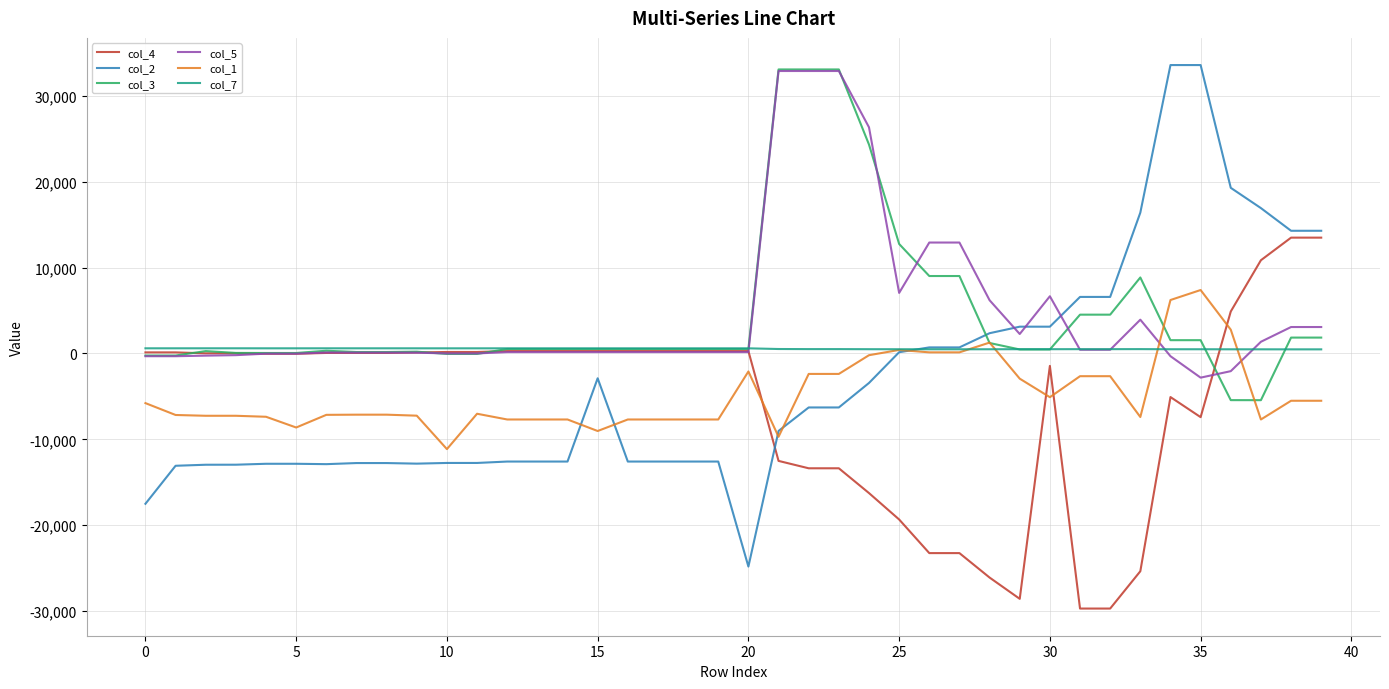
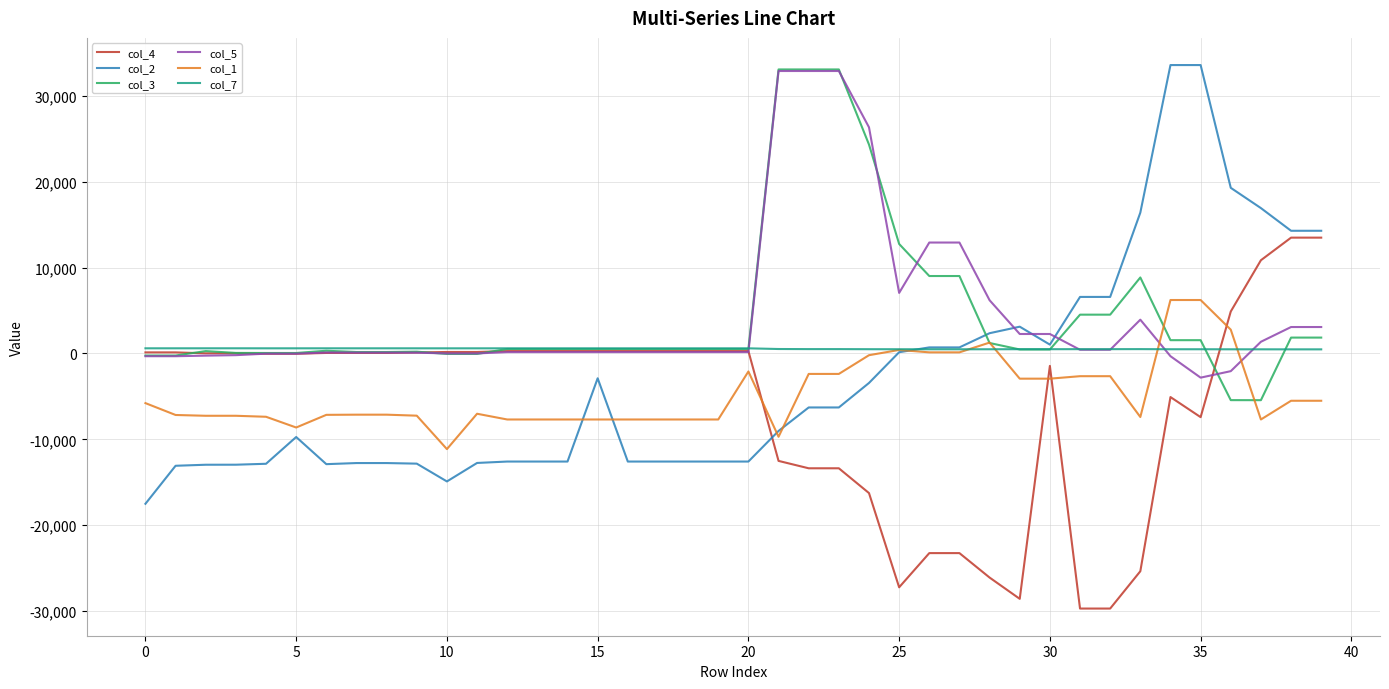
  {
    "col_4": {
      "0": "0",
-     "25": "-19,000",
+     "25": "-27,000",
      "30": "-1,000",
      "35": "-7,000"
    },
    "col_2": {
      "0": "-18,000",
-     "5": "-13,000",
-     "10": "-13,000",
+     "5": "-10,000",
+     "10": "-15,000",
      "15": "-3,000",
-     "20": "-25,000",
-     "30": "3,000",
+     "20": "-13,000",
+     "30": "1,000",
      "35": "34,000"
    },
    "col_5": {
      "25": "7,000",
-     "30": "7,000",
+     "30": "2,000",
      "35": "-3,000"
    },
    "col_1": {
      "0": "-6,000",
      "5": "-9,000",
      "10": "-11,000",
-     "15": "-9,000",
+     "15": "-8,000",
      "20": "-2,000",
-     "30": "-5,000",
-     "35": "7,000"
+     "30": "-3,000",
+     "35": "6,000"
    }
  }
